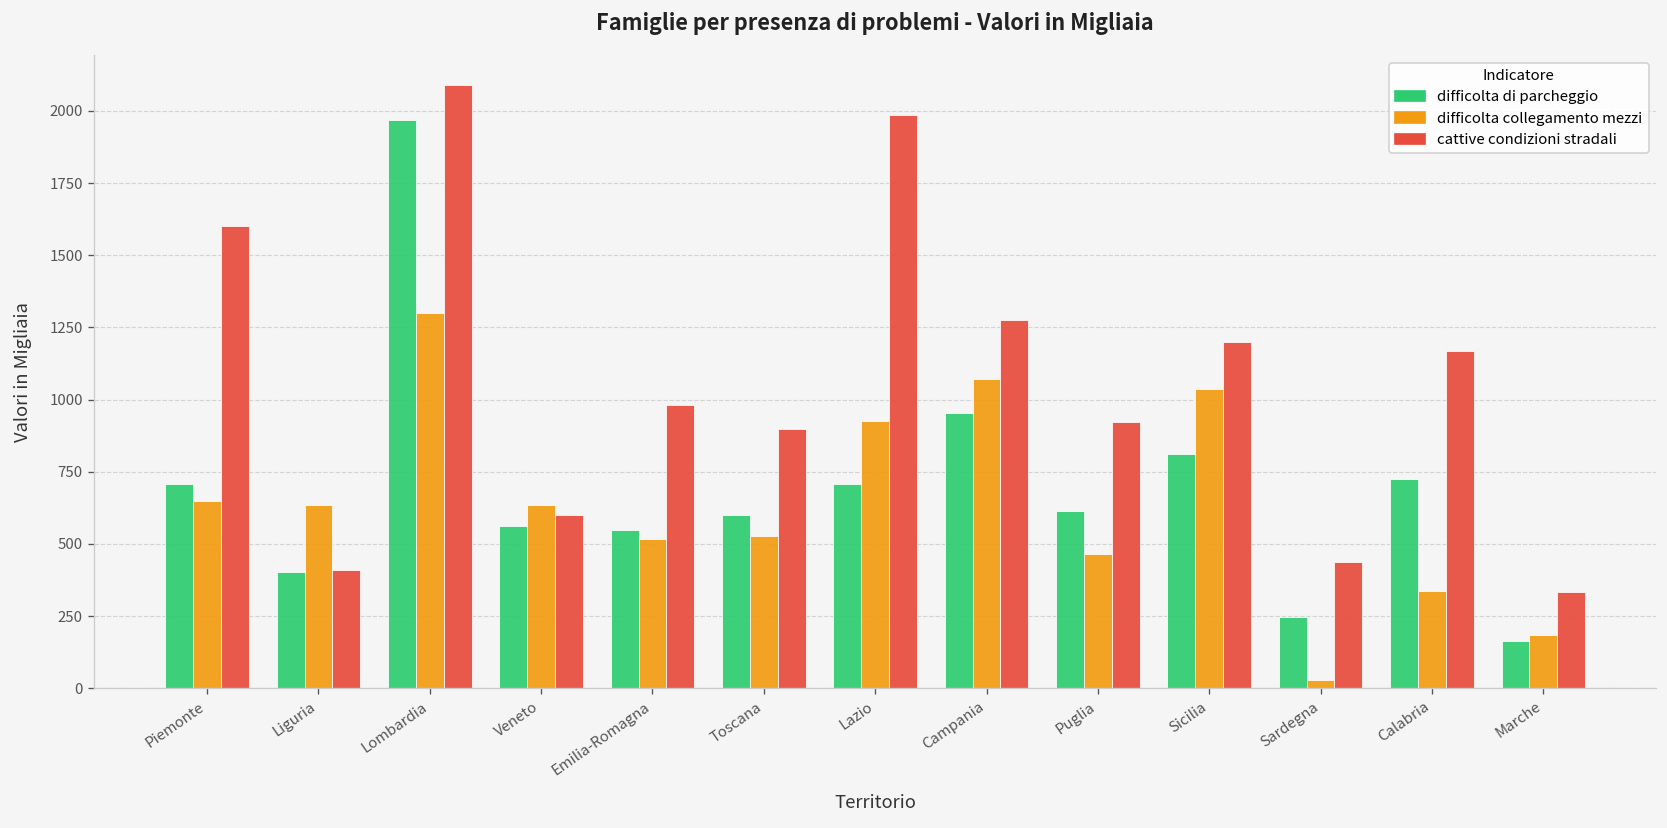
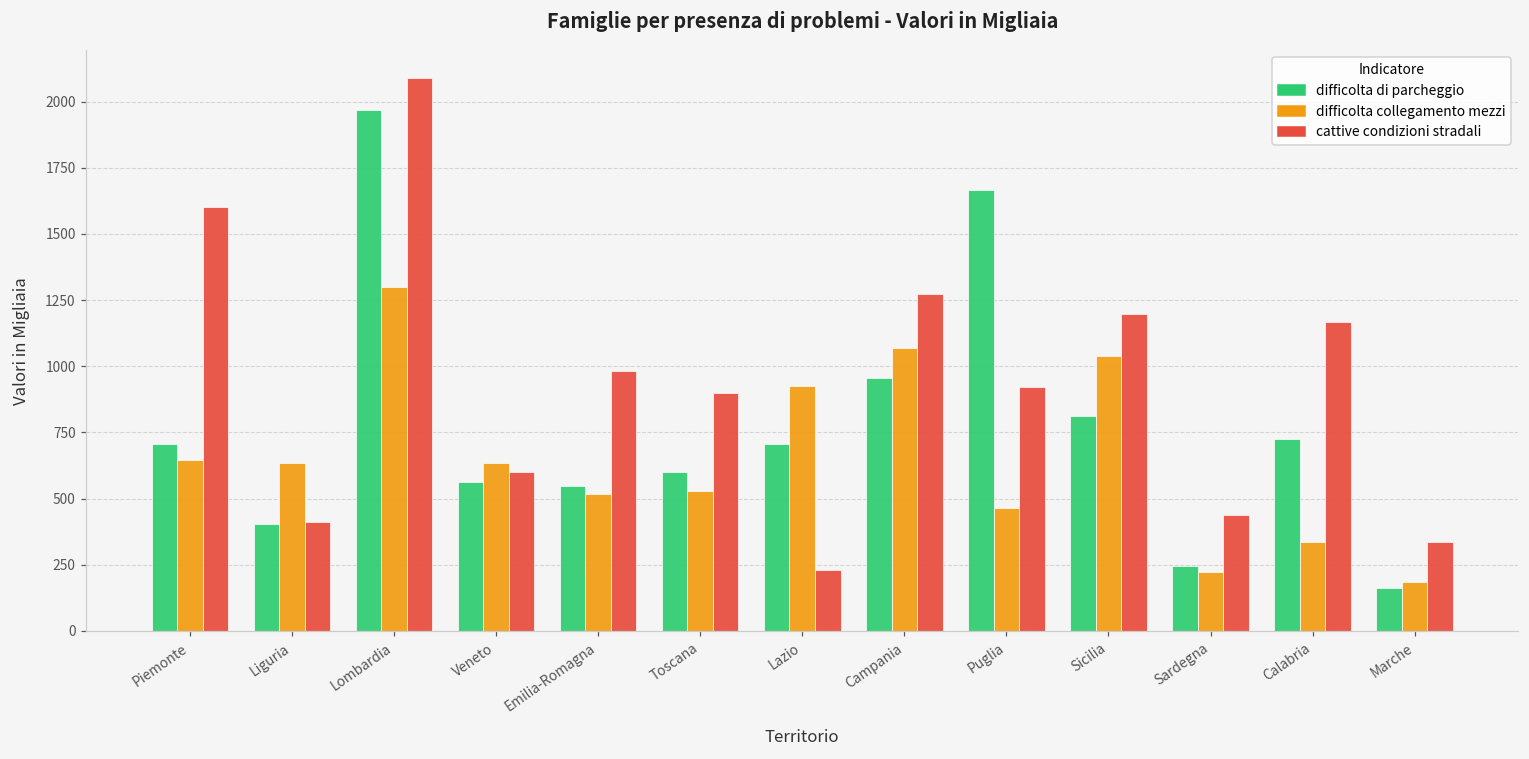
  {
    "difficolta di parcheggio": {
      "Piemonte": 710,
      "Liguria": 400,
      "Lombardia": 1970,
      "Veneto": 560,
      "Emilia-Romagna": 550,
      "Toscana": 600,
      "Lazio": 710,
      "Campania": 960,
-     "Puglia": 610,
+     "Puglia": 1670,
      "Sicilia": 810,
      "Sardegna": 250,
      "Calabria": 730,
      "Marche": 160
    },
    "difficolta collegamento mezzi": {
      "Piemonte": 650,
      "Liguria": 640,
      "Lombardia": 1300,
      "Veneto": 640,
      "Emilia-Romagna": 520,
      "Toscana": 530,
      "Lazio": 920,
      "Campania": 1070,
      "Puglia": 470,
      "Sicilia": 1040,
-     "Sardegna": 30,
+     "Sardegna": 220,
      "Calabria": 340,
      "Marche": 180
    },
    "cattive condizioni stradali": {
      "Piemonte": 1600,
      "Liguria": 410,
      "Lombardia": 2090,
      "Veneto": 600,
      "Emilia-Romagna": 980,
      "Toscana": 900,
-     "Lazio": 1990,
+     "Lazio": 230,
      "Campania": 1270,
      "Puglia": 920,
      "Sicilia": 1200,
      "Sardegna": 440,
      "Calabria": 1170,
      "Marche": 330
    }
  }
